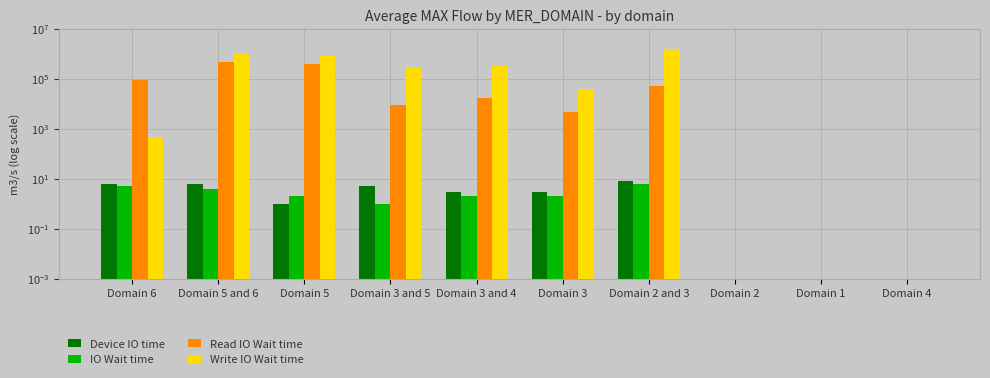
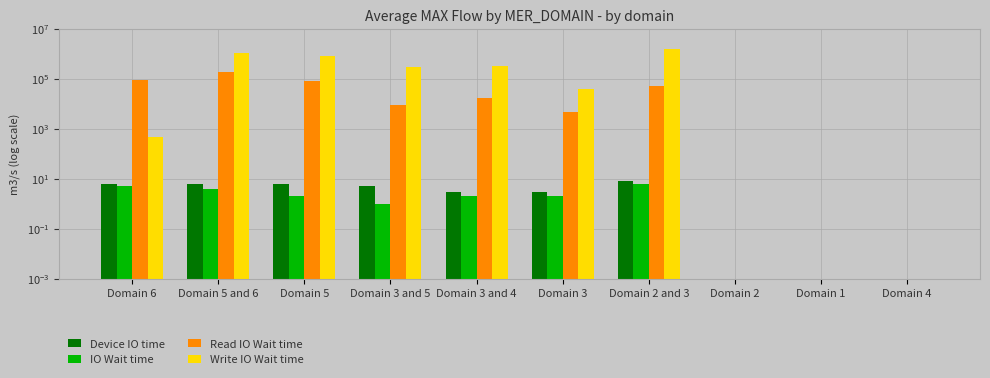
  {
    "Device IO time": {
      "Domain 6": 6,
      "Domain 5 and 6": 6,
-     "Domain 5": 1.0,
+     "Domain 5": 6,
      "Domain 3 and 5": 5,
      "Domain 3 and 4": 3,
      "Domain 3": 3,
      "Domain 2 and 3": 8
    },
    "IO Wait time": {
      "Domain 6": 5,
      "Domain 5 and 6": 4,
      "Domain 5": 2,
      "Domain 3 and 5": 1.0,
      "Domain 3 and 4": 2,
      "Domain 3": 2,
      "Domain 2 and 3": 6
    },
    "Read IO Wait time": {
      "Domain 6": 90000,
-     "Domain 5 and 6": 500000,
-     "Domain 5": 400000,
+     "Domain 5 and 6": 200000,
+     "Domain 5": 80000,
      "Domain 3 and 5": 9000,
      "Domain 3 and 4": 20000,
      "Domain 3": 4000,
      "Domain 2 and 3": 50000
    },
    "Write IO Wait time": {
      "Domain 6": 500,
      "Domain 5 and 6": 1000000,
      "Domain 5": 800000,
      "Domain 3 and 5": 300000,
      "Domain 3 and 4": 300000,
      "Domain 3": 40000,
      "Domain 2 and 3": 2000000
    }
  }
